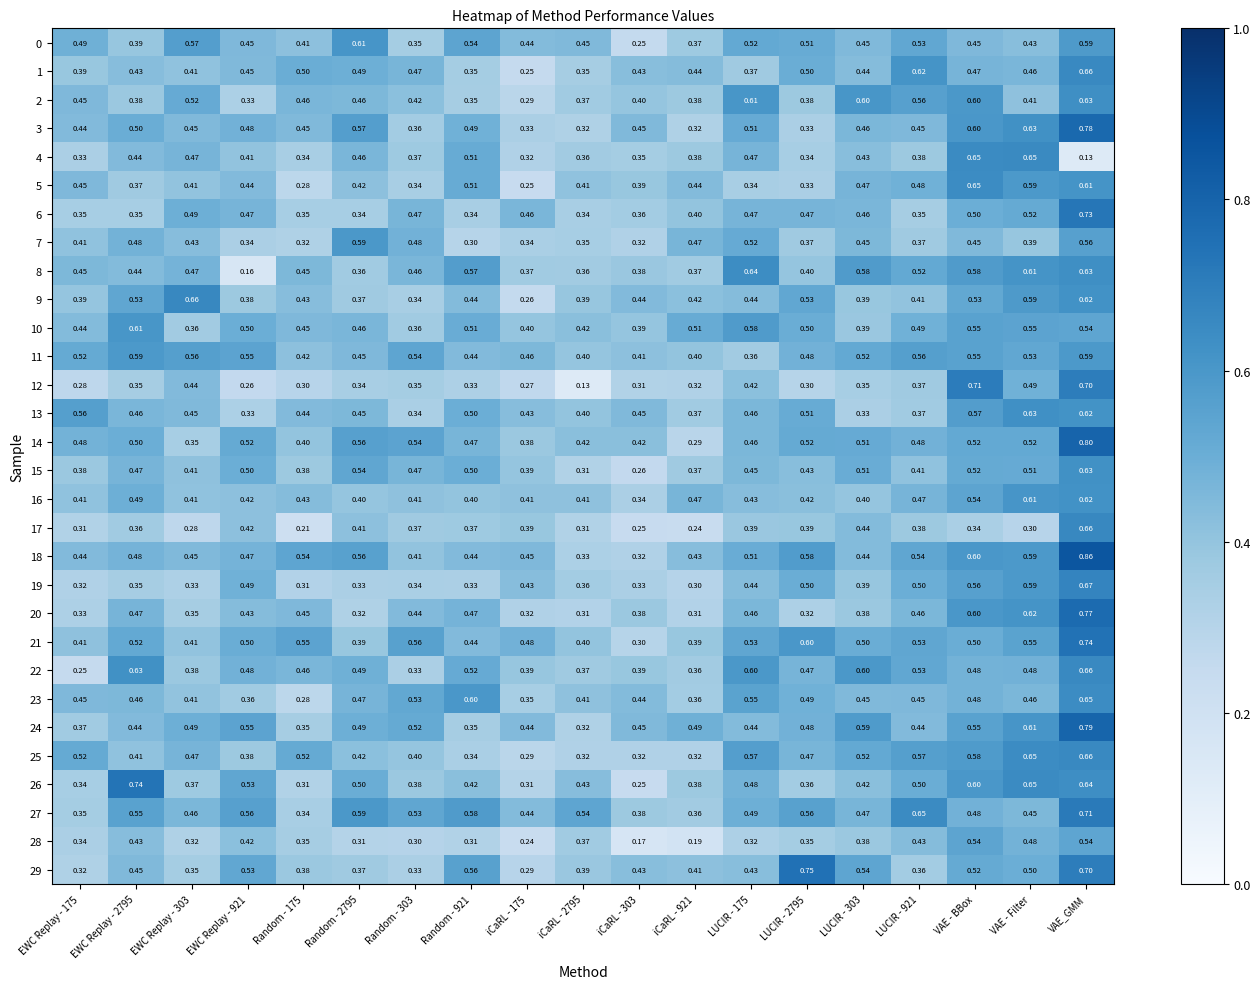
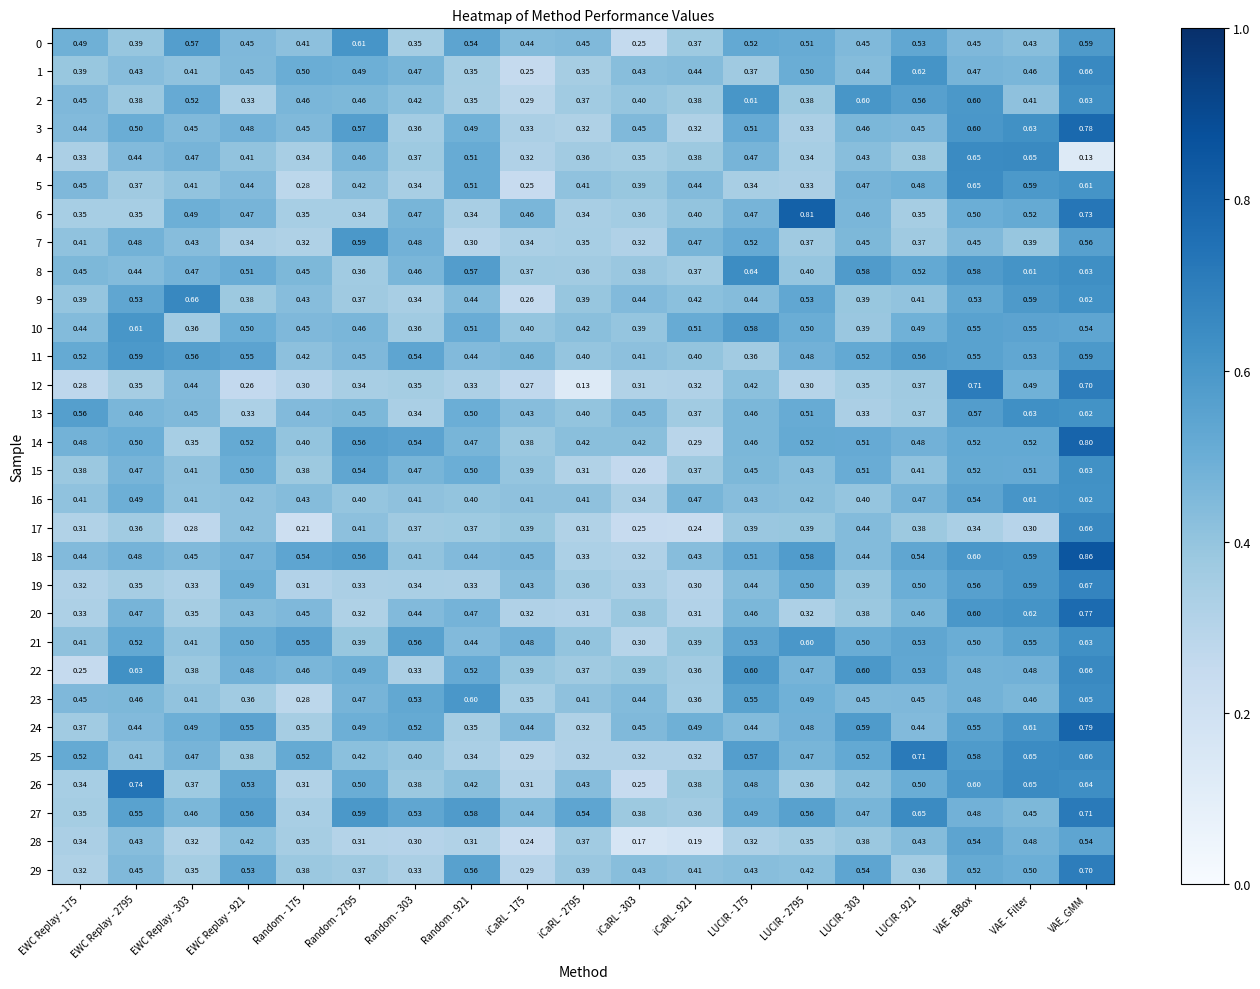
  {
    "6": {
      "EWC Replay - 175": 0.35,
      "EWC Replay - 2795": 0.35,
      "EWC Replay - 303": 0.49,
      "EWC Replay - 921": 0.47,
      "Random - 175": 0.35,
      "Random - 2795": 0.34,
      "Random - 303": 0.47,
      "Random - 921": 0.34,
      "iCaRL - 175": 0.46,
      "iCaRL - 2795": 0.34,
      "iCaRL - 303": 0.36,
      "iCaRL - 921": 0.40,
      "LUCIR - 175": 0.47,
-     "LUCIR - 2795": 0.47,
+     "LUCIR - 2795": 0.81,
      "LUCIR - 303": 0.46,
      "LUCIR - 921": 0.35,
      "VAE - BBox": 0.50,
      "VAE - Filter": 0.52,
      "VAE_GMM": 0.73
    },
    "8": {
      "EWC Replay - 175": 0.45,
      "EWC Replay - 2795": 0.44,
      "EWC Replay - 303": 0.47,
-     "EWC Replay - 921": 0.16,
+     "EWC Replay - 921": 0.51,
      "Random - 175": 0.45,
      "Random - 2795": 0.36,
      "Random - 303": 0.46,
      "Random - 921": 0.57,
      "iCaRL - 175": 0.37,
      "iCaRL - 2795": 0.36,
      "iCaRL - 303": 0.38,
      "iCaRL - 921": 0.37,
      "LUCIR - 175": 0.64,
      "LUCIR - 2795": 0.40,
      "LUCIR - 303": 0.58,
      "LUCIR - 921": 0.52,
      "VAE - BBox": 0.58,
      "VAE - Filter": 0.61,
      "VAE_GMM": 0.63
    },
    "21": {
      "EWC Replay - 175": 0.41,
      "EWC Replay - 2795": 0.52,
      "EWC Replay - 303": 0.41,
      "EWC Replay - 921": 0.50,
      "Random - 175": 0.55,
      "Random - 2795": 0.39,
      "Random - 303": 0.56,
      "Random - 921": 0.44,
      "iCaRL - 175": 0.48,
      "iCaRL - 2795": 0.40,
      "iCaRL - 303": 0.30,
      "iCaRL - 921": 0.39,
      "LUCIR - 175": 0.53,
      "LUCIR - 2795": 0.60,
      "LUCIR - 303": 0.50,
      "LUCIR - 921": 0.53,
      "VAE - BBox": 0.50,
      "VAE - Filter": 0.55,
-     "VAE_GMM": 0.74
+     "VAE_GMM": 0.63
    },
    "25": {
      "EWC Replay - 175": 0.52,
      "EWC Replay - 2795": 0.41,
      "EWC Replay - 303": 0.47,
      "EWC Replay - 921": 0.38,
      "Random - 175": 0.52,
      "Random - 2795": 0.42,
      "Random - 303": 0.40,
      "Random - 921": 0.34,
      "iCaRL - 175": 0.29,
      "iCaRL - 2795": 0.32,
      "iCaRL - 303": 0.32,
      "iCaRL - 921": 0.32,
      "LUCIR - 175": 0.57,
      "LUCIR - 2795": 0.47,
      "LUCIR - 303": 0.52,
-     "LUCIR - 921": 0.57,
+     "LUCIR - 921": 0.71,
      "VAE - BBox": 0.58,
      "VAE - Filter": 0.65,
      "VAE_GMM": 0.66
    },
    "29": {
      "EWC Replay - 175": 0.32,
      "EWC Replay - 2795": 0.45,
      "EWC Replay - 303": 0.35,
      "EWC Replay - 921": 0.53,
      "Random - 175": 0.38,
      "Random - 2795": 0.37,
      "Random - 303": 0.33,
      "Random - 921": 0.56,
      "iCaRL - 175": 0.29,
      "iCaRL - 2795": 0.39,
      "iCaRL - 303": 0.43,
      "iCaRL - 921": 0.41,
      "LUCIR - 175": 0.43,
-     "LUCIR - 2795": 0.75,
+     "LUCIR - 2795": 0.42,
      "LUCIR - 303": 0.54,
      "LUCIR - 921": 0.36,
      "VAE - BBox": 0.52,
      "VAE - Filter": 0.50,
      "VAE_GMM": 0.70
    }
  }
